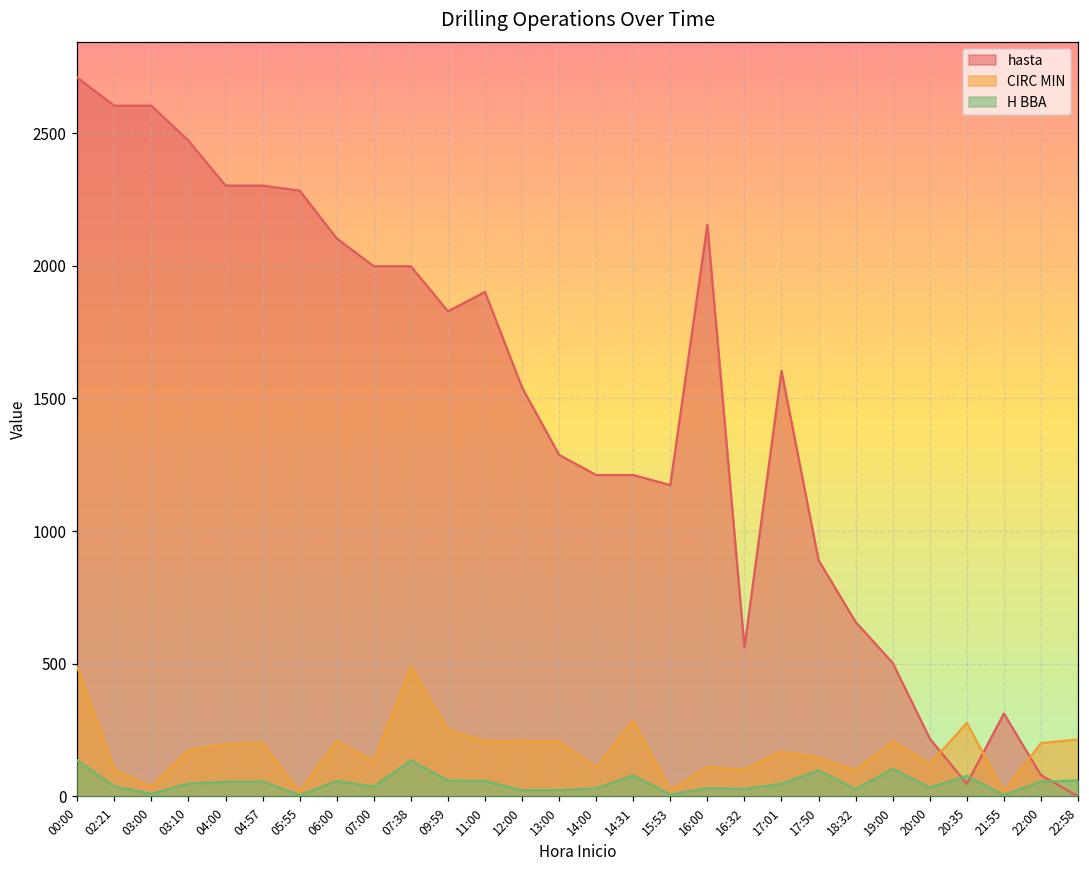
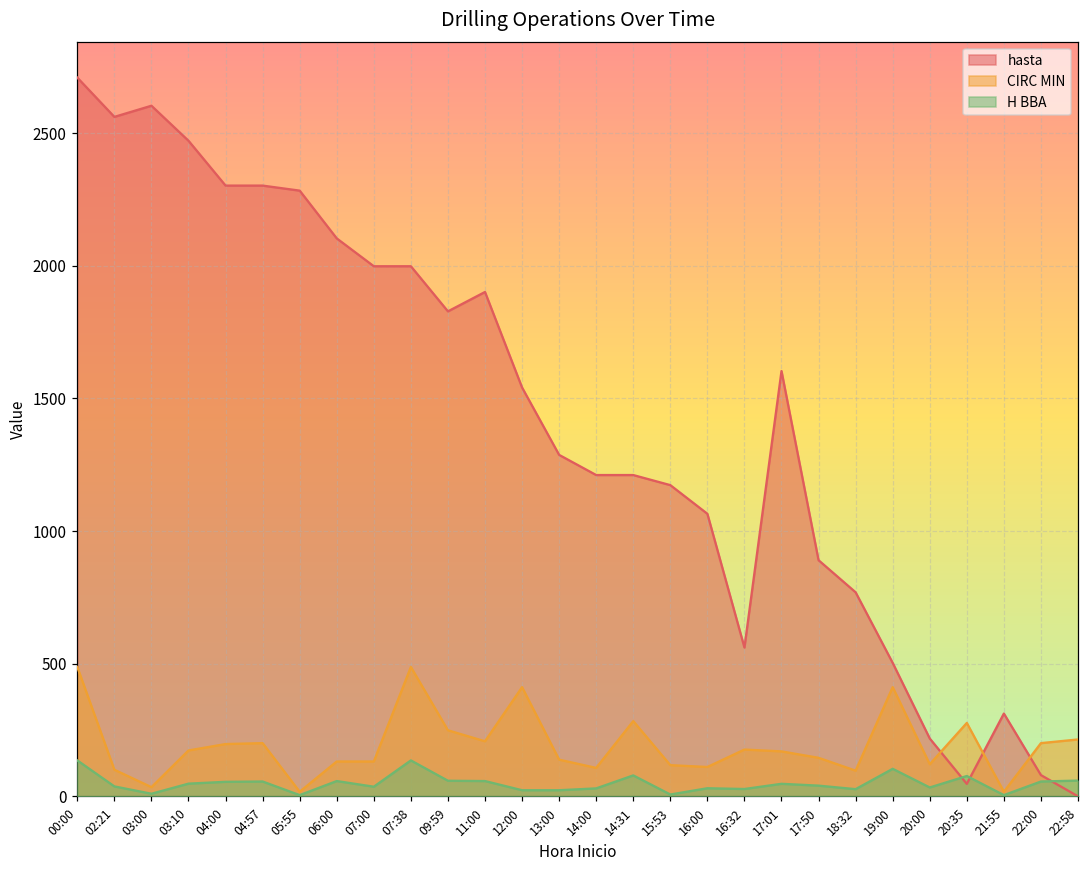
  {
    "hasta": {
      "00:00": 2710,
-     "02:21": 2600,
+     "02:21": 2560,
      "03:00": 2600,
      "03:10": 2470,
      "04:00": 2300,
      "04:57": 2300,
      "05:55": 2280,
      "06:00": 2100,
      "07:00": 2000,
      "07:38": 2000,
      "09:59": 1830,
      "11:00": 1900,
      "12:00": 1540,
      "13:00": 1290,
      "14:00": 1210,
      "14:31": 1210,
      "15:53": 1170,
-     "16:00": 2150,
+     "16:00": 1070,
      "16:32": 560,
      "17:01": 1600,
      "17:50": 890,
-     "18:32": 660,
+     "18:32": 770,
      "19:00": 500,
      "20:00": 220,
      "20:35": 50,
      "21:55": 310,
      "22:00": 80,
      "22:58": 0
    },
    "CIRC MIN": {
      "00:00": 490,
      "02:21": 100,
      "03:00": 30,
      "03:10": 170,
      "04:00": 200,
      "04:57": 200,
      "05:55": 20,
-     "06:00": 210,
+     "06:00": 130,
      "07:00": 130,
      "07:38": 490,
      "09:59": 250,
      "11:00": 210,
-     "12:00": 210,
-     "13:00": 210,
+     "12:00": 410,
+     "13:00": 140,
      "14:00": 110,
      "14:31": 280,
-     "15:53": 20,
+     "15:53": 120,
      "16:00": 110,
-     "16:32": 100,
+     "16:32": 180,
      "17:01": 170,
      "17:50": 150,
      "18:32": 100,
-     "19:00": 210,
+     "19:00": 410,
      "20:00": 120,
      "20:35": 280,
      "21:55": 20,
      "22:00": 200,
      "22:58": 210
    },
    "H BBA": {
      "00:00": 140,
      "02:21": 40,
      "03:00": 10,
      "03:10": 50,
      "04:00": 50,
      "04:57": 60,
      "05:55": 0,
      "06:00": 60,
      "07:00": 40,
      "07:38": 140,
      "09:59": 60,
      "11:00": 60,
      "12:00": 20,
      "13:00": 20,
      "14:00": 30,
      "14:31": 80,
      "15:53": 10,
      "16:00": 30,
      "16:32": 30,
      "17:01": 50,
-     "17:50": 100,
+     "17:50": 40,
      "18:32": 30,
      "19:00": 100,
      "20:00": 30,
      "20:35": 80,
      "21:55": 0,
      "22:00": 60,
      "22:58": 60
    }
  }
